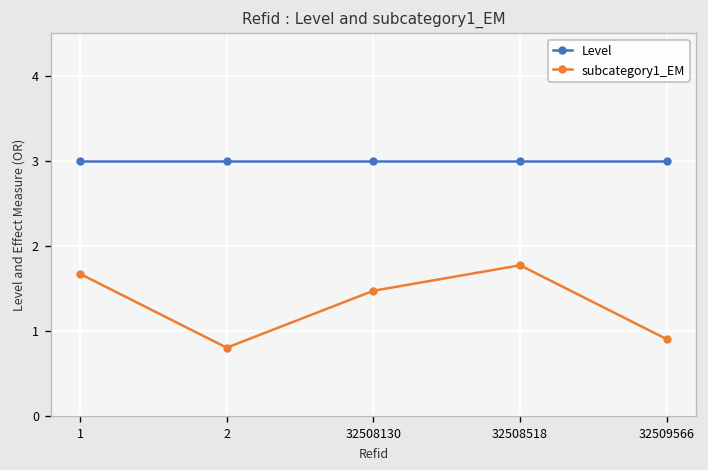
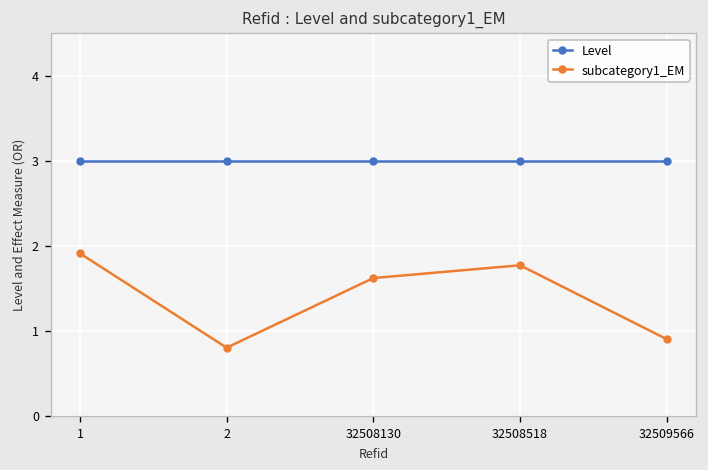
  {
    "Level": {
      "1": 3.0,
      "2": 3.0,
      "32508130": 3.0,
      "32508518": 3.0,
      "32509566": 3.0
    },
    "subcategory1_EM": {
-     "1": 1.7,
+     "1": 1.9,
      "2": 0.8,
-     "32508130": 1.5,
+     "32508130": 1.6,
      "32508518": 1.8,
      "32509566": 0.9
    }
  }
